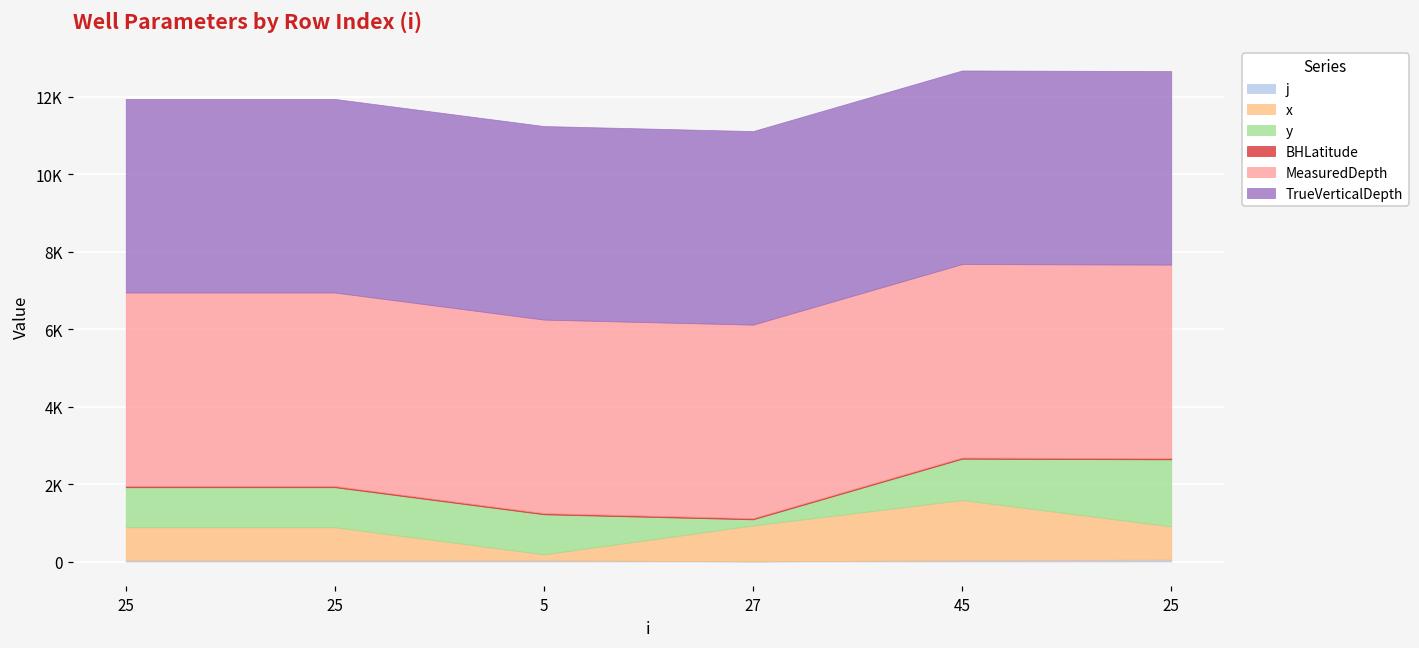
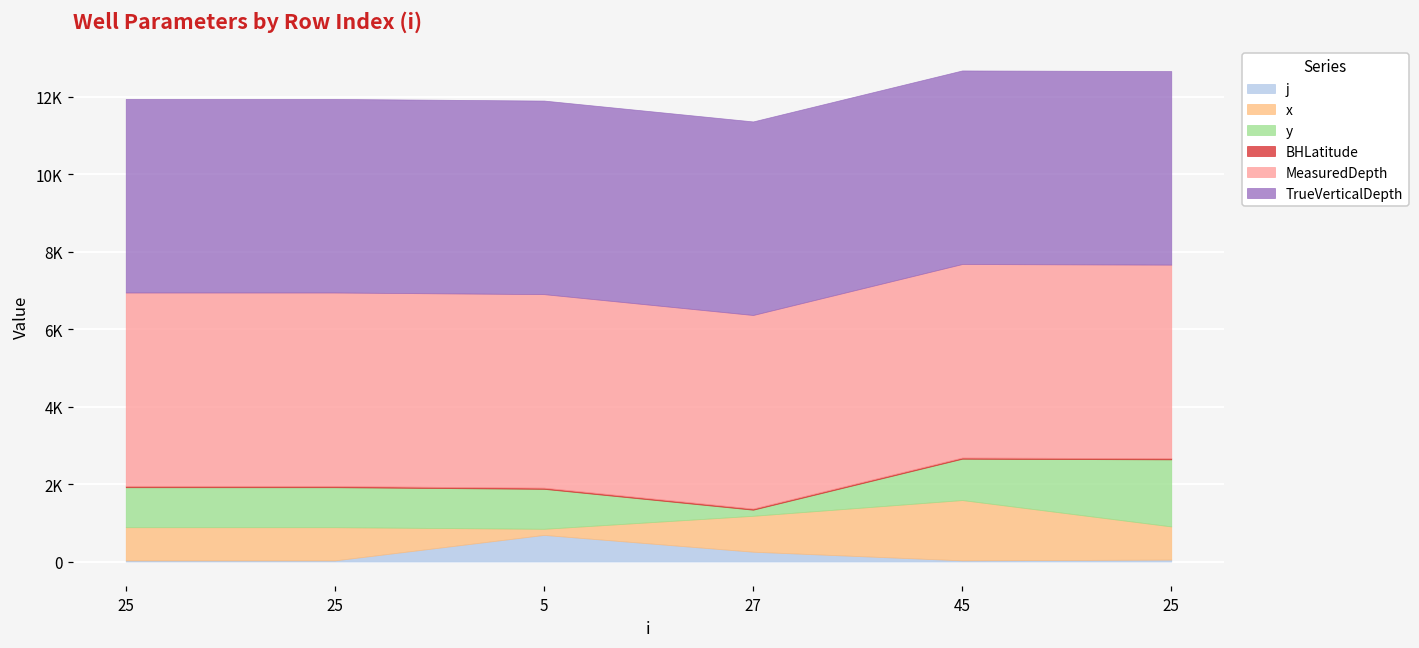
  {
    "j": {
-     "5": 0,
-     "27": 0
+     "5": 700,
+     "27": 300
    },
    "TrueVerticalDepth": {
      "5": 5000,
      "27": 5000,
      "45": 5000
    }
  }
